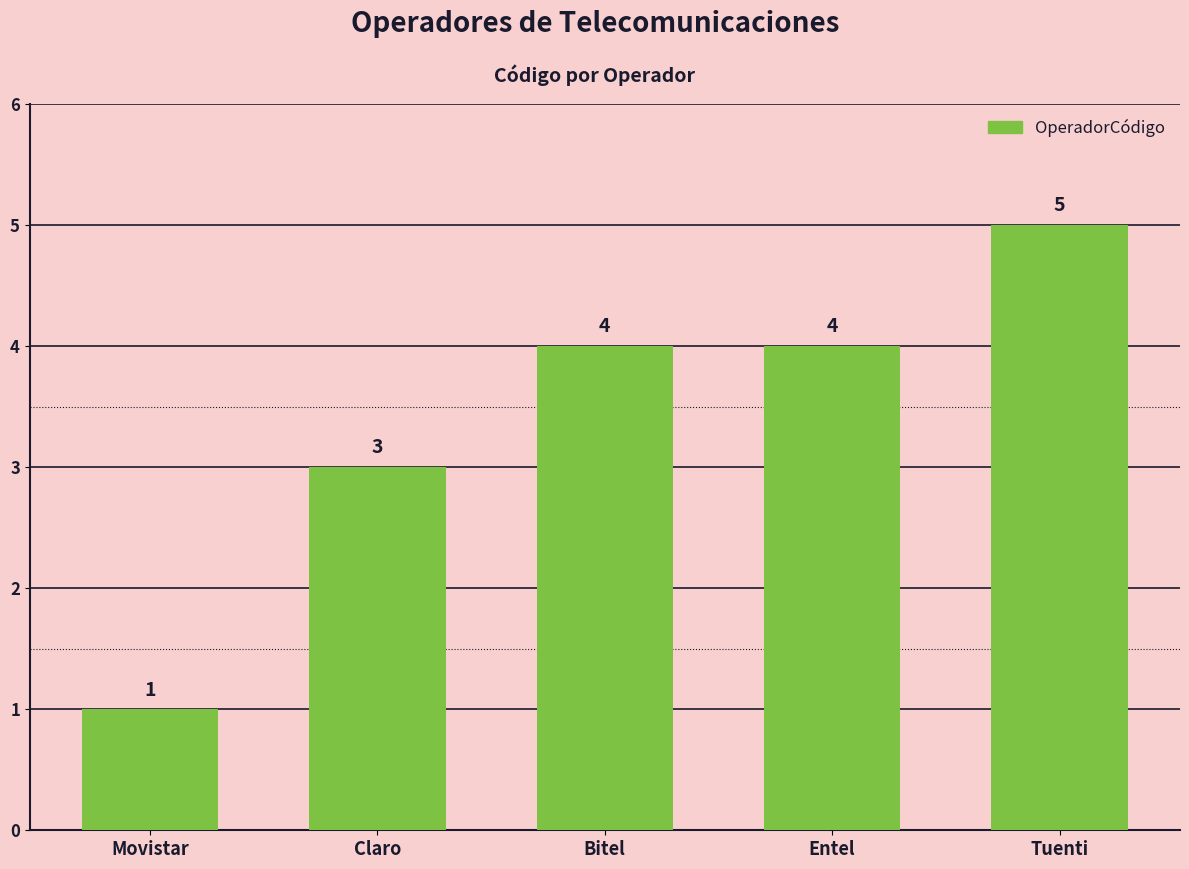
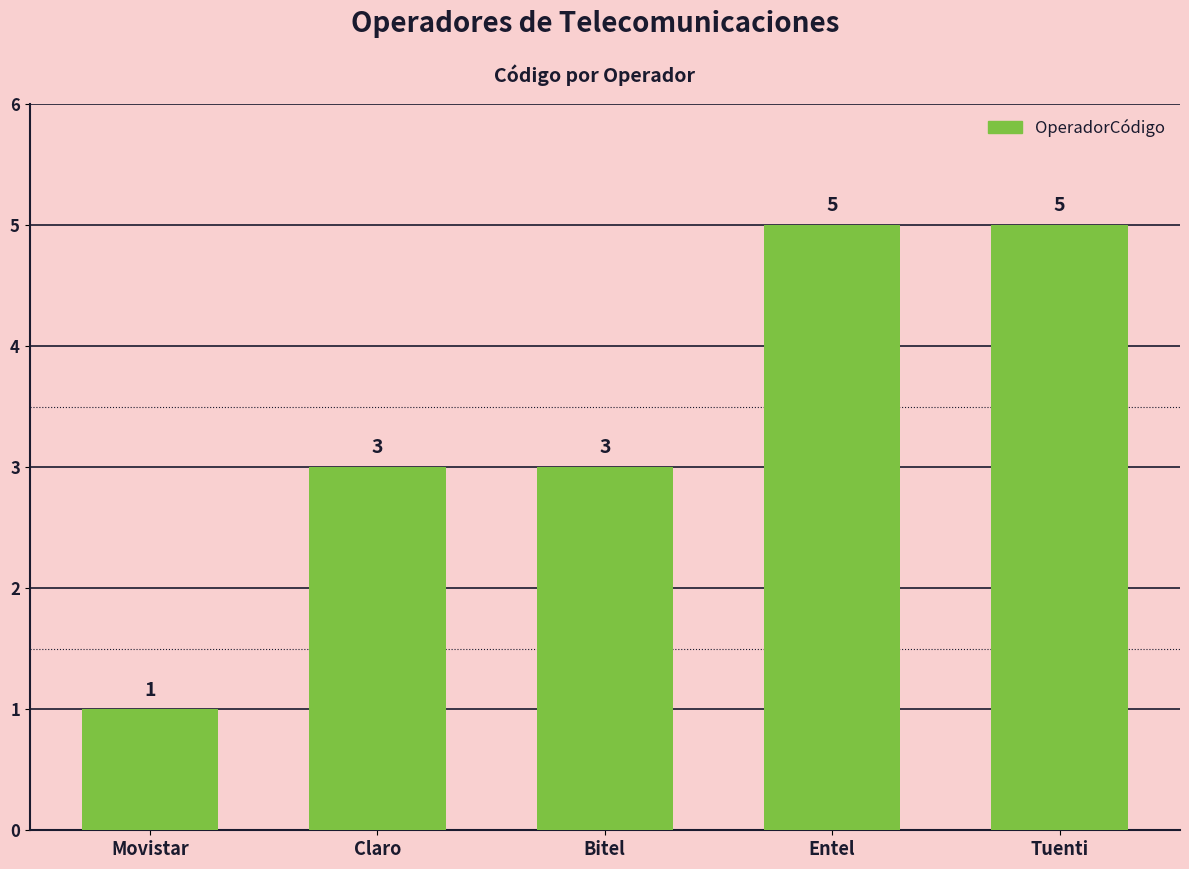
  {
    "Movistar": 1,
    "Claro": 3,
-   "Bitel": 4,
-   "Entel": 4,
+   "Bitel": 3,
+   "Entel": 5,
    "Tuenti": 5
  }
